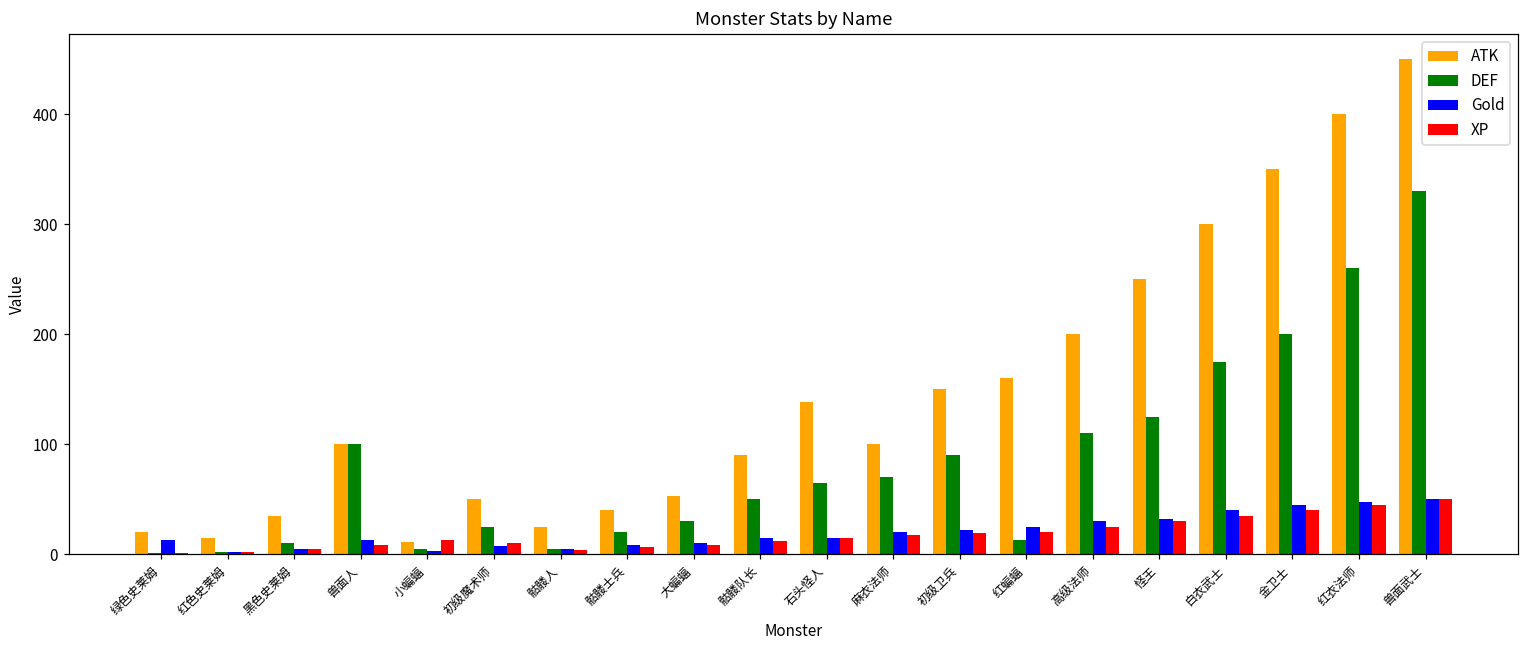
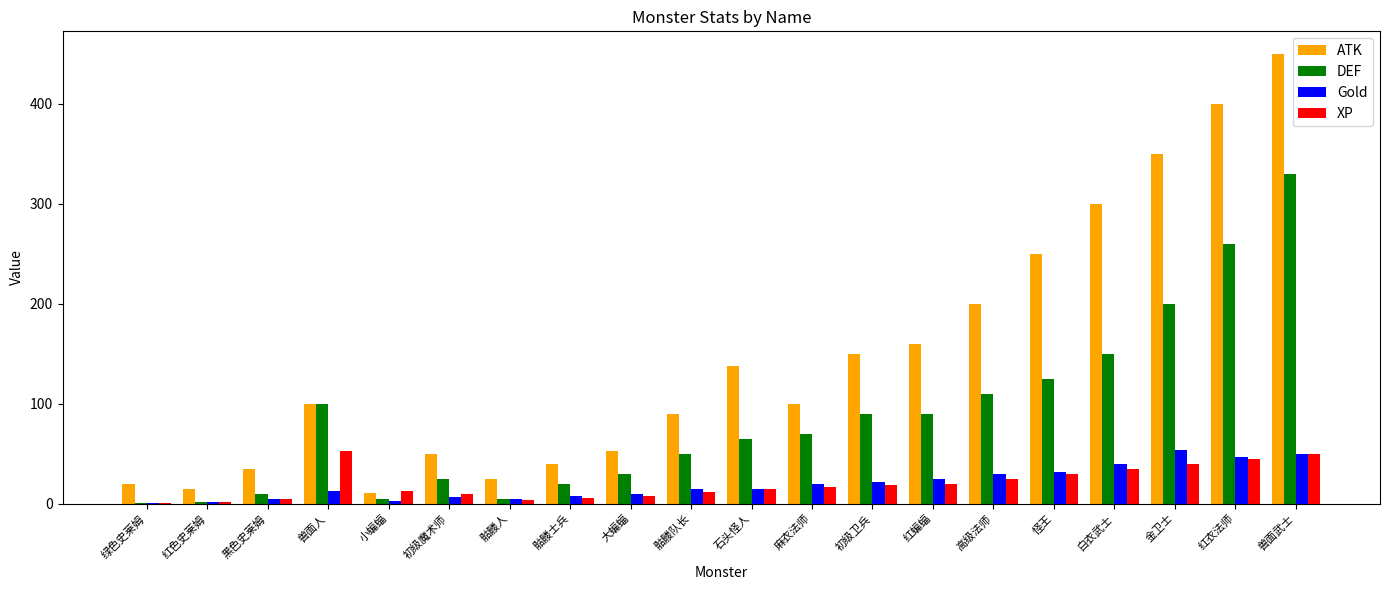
  {
    "ATK": {
      "绿色史莱姆": 20,
      "红色史莱姆": 20,
      "黑色史莱姆": 40,
      "兽面人": 100,
      "小蝙蝠": 10,
      "初级魔术师": 50,
      "骷髅人": 30,
      "骷髅士兵": 40,
      "大蝙蝠": 50,
      "骷髅队长": 90,
      "石头怪人": 140,
      "麻衣法师": 100,
      "初级卫兵": 150,
      "红蝙蝠": 160,
      "高级法师": 200,
      "怪王": 250,
      "白衣武士": 300,
      "金卫士": 350,
      "红衣法师": 400,
      "兽面武士": 450
    },
    "DEF": {
      "黑色史莱姆": 10,
      "兽面人": 100,
      "小蝙蝠": 10,
      "初级魔术师": 30,
      "骷髅人": 10,
      "骷髅士兵": 20,
      "大蝙蝠": 30,
      "骷髅队长": 50,
      "石头怪人": 70,
      "麻衣法师": 70,
      "初级卫兵": 90,
-     "红蝙蝠": 10,
+     "红蝙蝠": 90,
      "高级法师": 110,
      "怪王": 130,
-     "白衣武士": 180,
+     "白衣武士": 150,
      "金卫士": 200,
      "红衣法师": 260,
      "兽面武士": 330
    },
    "Gold": {
-     "绿色史莱姆": 10,
+     "绿色史莱姆": 0,
      "黑色史莱姆": 10,
      "兽面人": 10,
      "小蝙蝠": 0,
      "初级魔术师": 10,
      "骷髅人": 10,
      "骷髅士兵": 10,
      "大蝙蝠": 10,
      "骷髅队长": 20,
      "石头怪人": 20,
      "麻衣法师": 20,
      "初级卫兵": 20,
      "红蝙蝠": 30,
      "高级法师": 30,
      "怪王": 30,
      "白衣武士": 40,
-     "金卫士": 45,
+     "金卫士": 54,
      "红衣法师": 50,
      "兽面武士": 50
    },
    "XP": {
      "黑色史莱姆": 10,
-     "兽面人": 10,
+     "兽面人": 50,
      "小蝙蝠": 10,
      "初级魔术师": 10,
      "骷髅人": 0,
      "骷髅士兵": 10,
      "大蝙蝠": 10,
      "骷髅队长": 10,
      "石头怪人": 20,
      "麻衣法师": 20,
      "初级卫兵": 20,
      "红蝙蝠": 20,
      "高级法师": 30,
      "怪王": 30,
      "白衣武士": 40,
      "金卫士": 40,
      "红衣法师": 50,
      "兽面武士": 50
    }
  }
